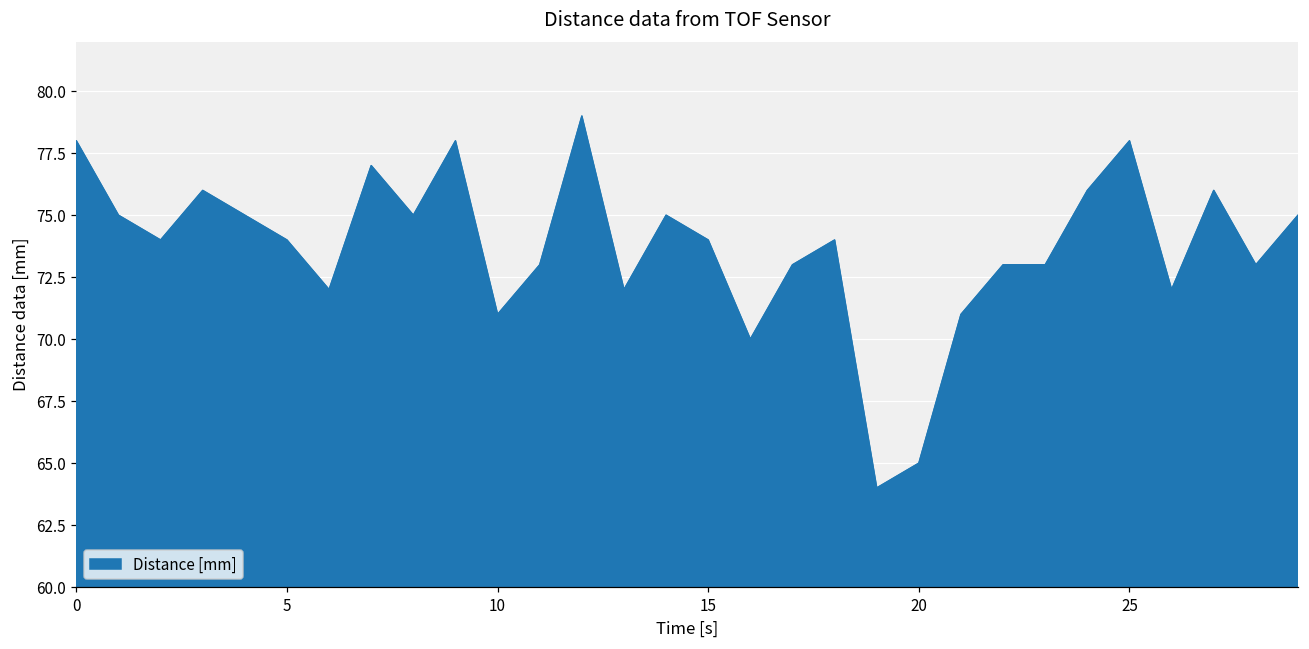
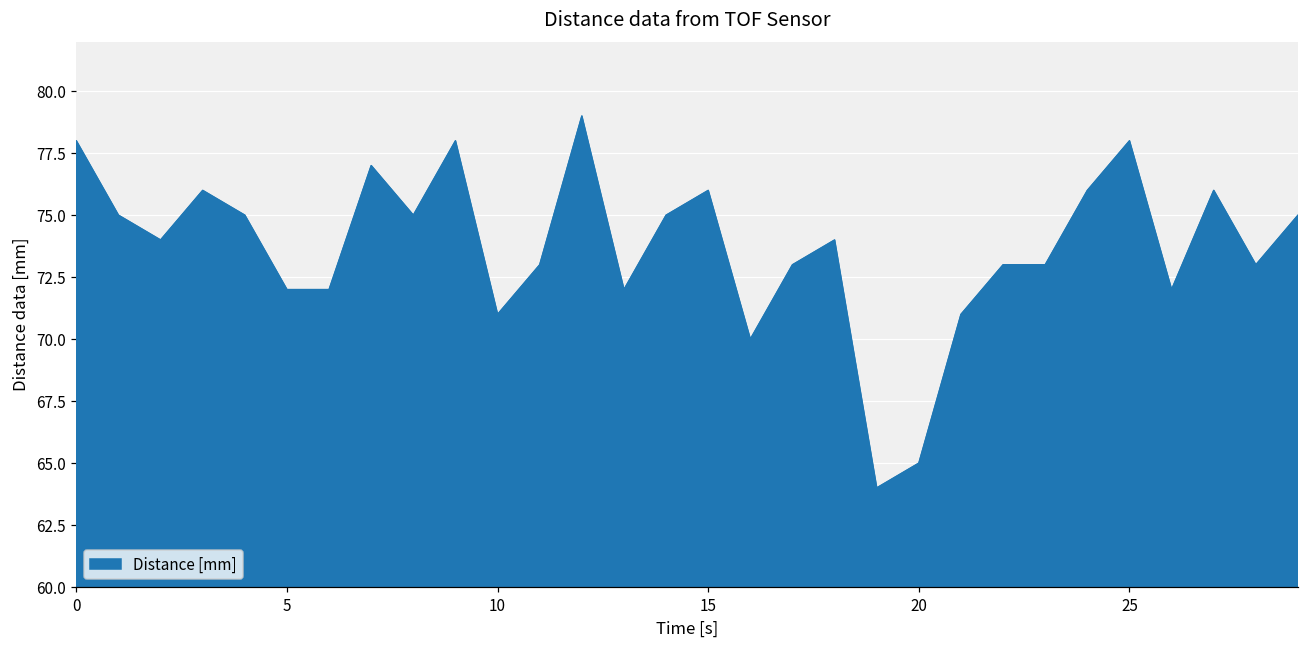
  {
    "0": 78,
-   "5": 74,
+   "5": 72,
    "10": 71,
-   "15": 74,
+   "15": 76,
    "20": 65,
    "25": 78
  }
